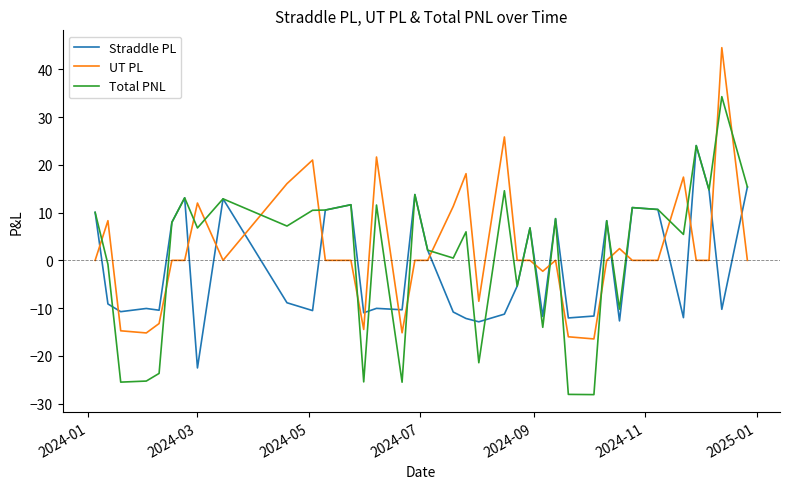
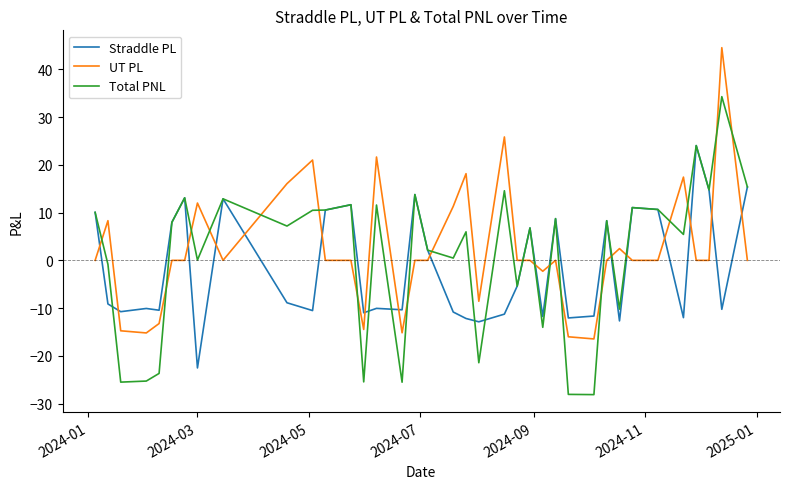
  {
    "Straddle PL": {
      "2024-03": -23
    },
    "UT PL": {
      "2024-03": 12
    },
    "Total PNL": {
-     "2024-03": 7
+     "2024-03": 0
    }
  }
